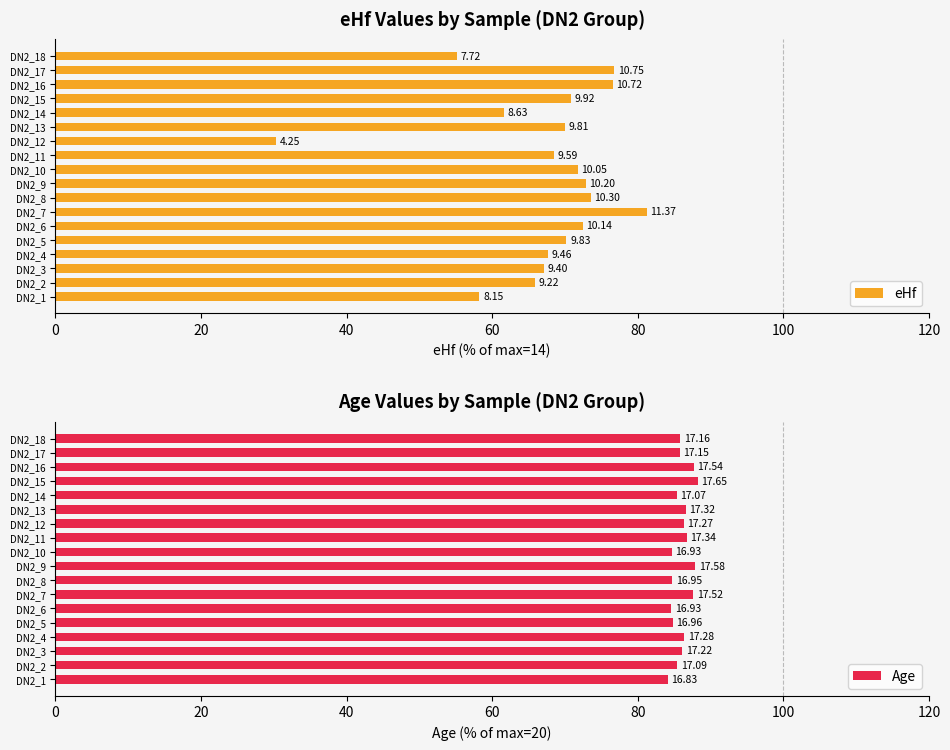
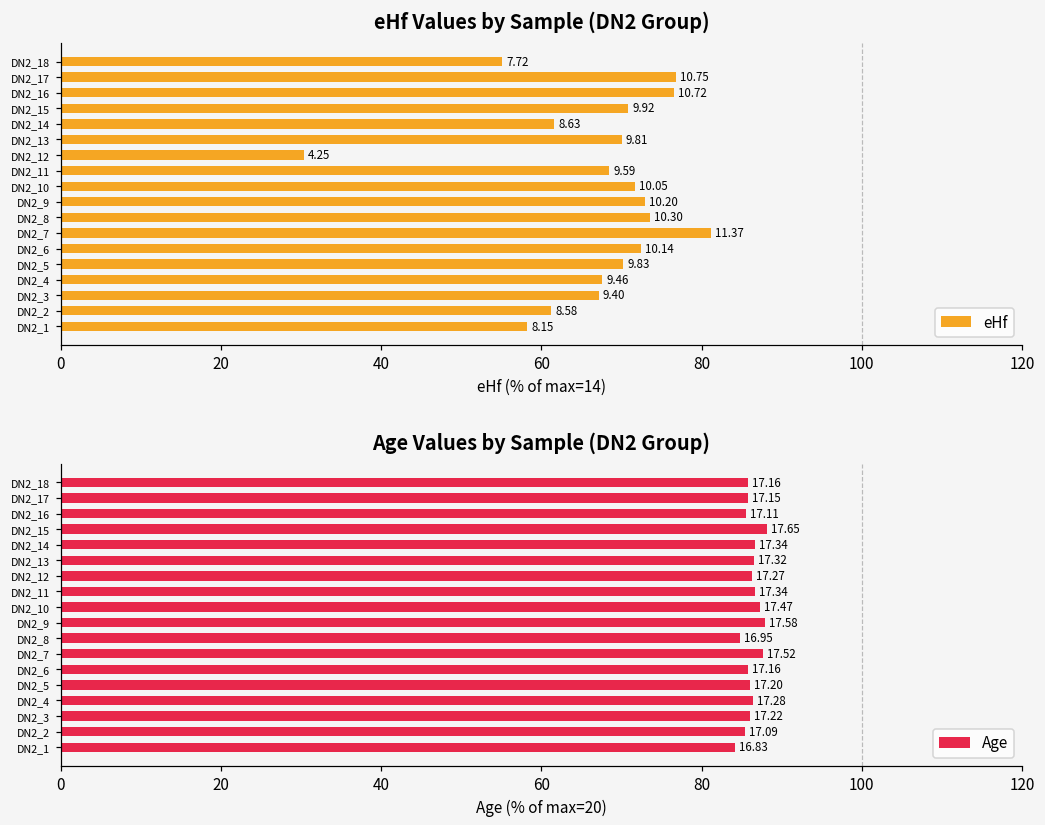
  {
    "eHf Values by Sample (DN2 Group)": {
-     "DN2_2": 9.22
+     "DN2_2": 8.58
    },
    "Age Values by Sample (DN2 Group)": {
-     "DN2_16": 17.54,
-     "DN2_14": 17.07,
-     "DN2_10": 16.93,
-     "DN2_6": 16.93,
-     "DN2_5": 16.96
+     "DN2_16": 17.11,
+     "DN2_14": 17.34,
+     "DN2_10": 17.47,
+     "DN2_6": 17.16,
+     "DN2_5": 17.20
    }
  }
